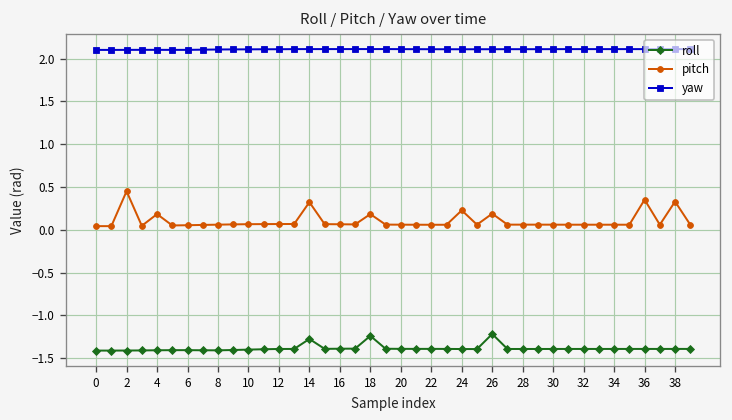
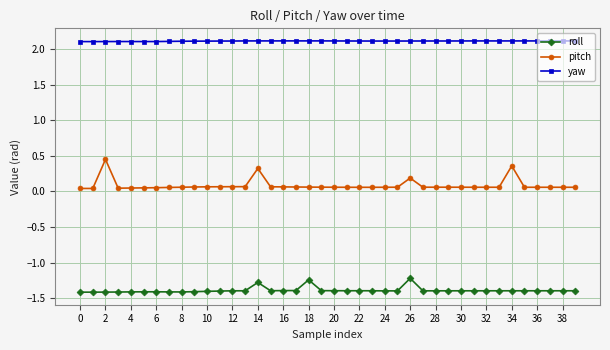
  {
    "roll": {
      "0": -1.4,
      "2": -1.4,
      "4": -1.4,
      "6": -1.4,
      "8": -1.4,
      "10": -1.4,
      "12": -1.4,
      "14": -1.3,
      "16": -1.4,
      "18": -1.2,
      "20": -1.4,
      "22": -1.4,
      "24": -1.4,
      "26": -1.2,
      "28": -1.4,
      "30": -1.4,
      "32": -1.4,
      "34": -1.4,
      "36": -1.4,
      "38": -1.4
    },
    "pitch": {
      "0": 0.0,
      "2": 0.4,
-     "4": 0.2,
+     "4": 0.0,
      "6": 0.1,
      "8": 0.1,
      "10": 0.1,
      "12": 0.1,
      "14": 0.3,
      "16": 0.1,
-     "18": 0.2,
+     "18": 0.1,
      "20": 0.1,
      "22": 0.1,
-     "24": 0.2,
+     "24": 0.1,
      "26": 0.2,
      "28": 0.1,
      "30": 0.1,
      "32": 0.1,
-     "34": 0.1,
-     "36": 0.4,
-     "38": 0.3
+     "34": 0.4,
+     "36": 0.1,
+     "38": 0.1
    },
    "yaw": {
      "0": 2.1,
      "2": 2.1,
      "4": 2.1,
      "6": 2.1,
      "8": 2.1,
      "10": 2.1,
      "12": 2.1,
      "14": 2.1,
      "16": 2.1,
      "18": 2.1,
      "20": 2.1,
      "22": 2.1,
      "24": 2.1,
      "26": 2.1,
      "28": 2.1,
      "30": 2.1,
      "32": 2.1,
      "34": 2.1
    }
  }
